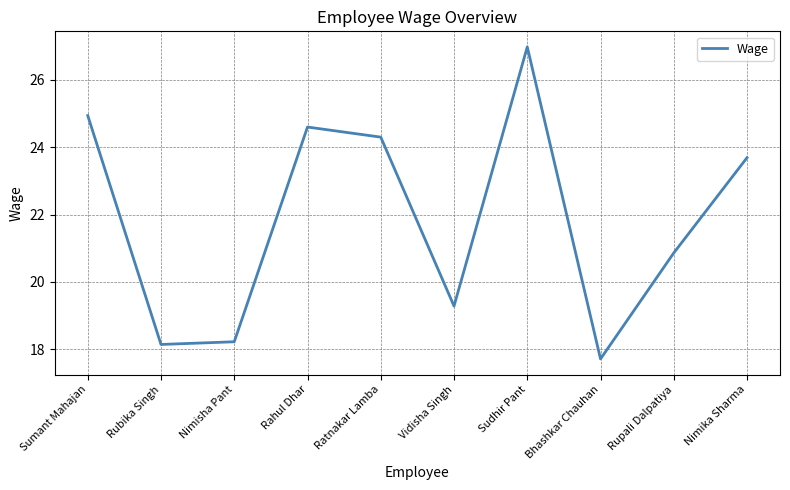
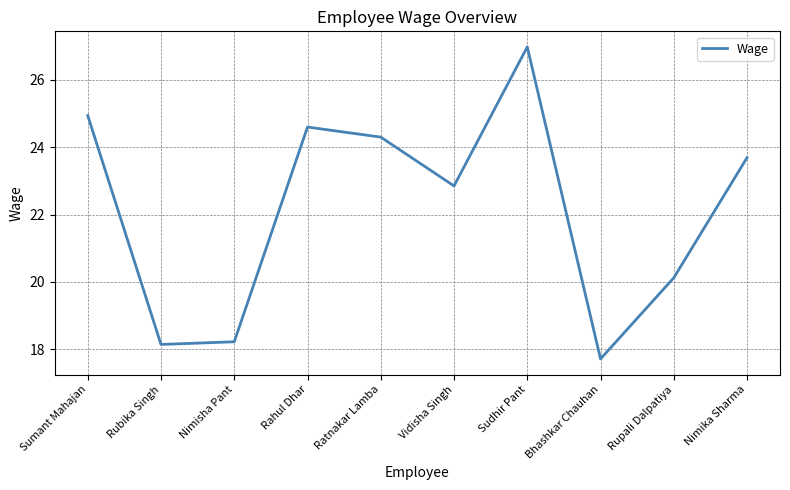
  {
    "Sumant Mahajan": 24.9,
    "Rubika Singh": 18.1,
    "Nimisha Pant": 18.2,
    "Rahul Dhar": 24.6,
    "Ratnakar Lamba": 24.3,
-   "Vidisha Singh": 19.3,
+   "Vidisha Singh": 22.9,
    "Sudhir Pant": 27.0,
    "Bhashkar Chauhan": 17.7,
-   "Rupali Dalpatiya": 20.9,
+   "Rupali Dalpatiya": 20.1,
    "Nimika Sharma": 23.7
  }
